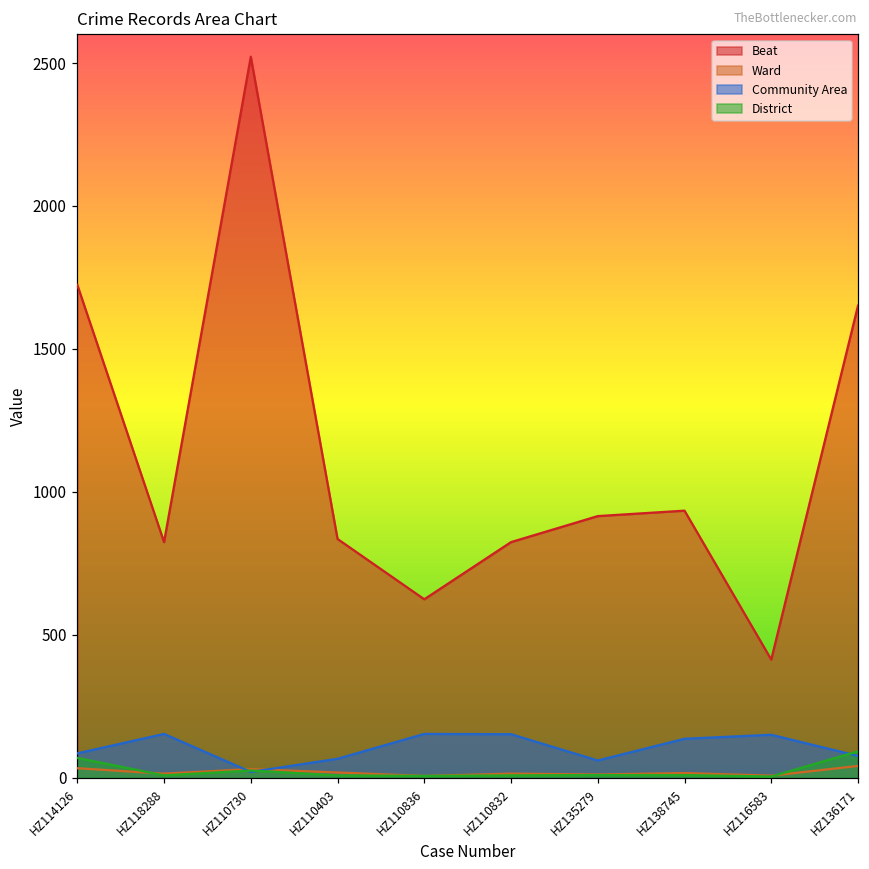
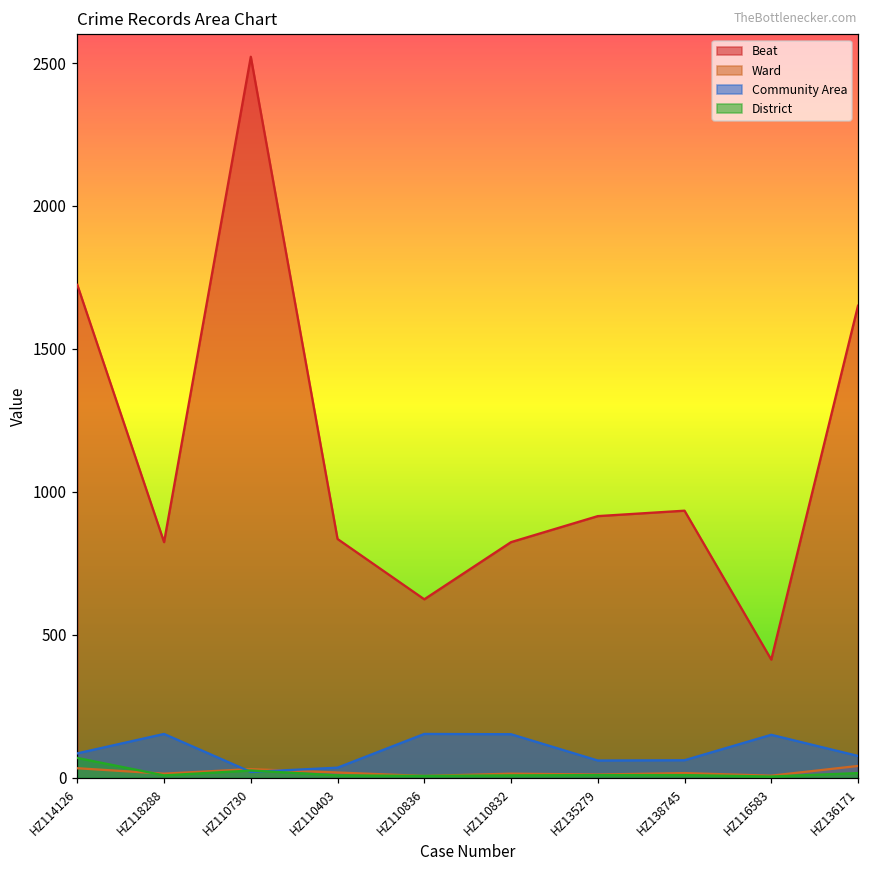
  {
    "Community Area": {
      "HZ114126": 90,
      "HZ118288": 150,
-     "HZ110403": 70,
+     "HZ110403": 40,
      "HZ110836": 150,
      "HZ110832": 150,
      "HZ135279": 60,
-     "HZ138745": 140,
+     "HZ138745": 60,
      "HZ116583": 150,
      "HZ136171": 80
    },
    "District": {
      "HZ114126": 70,
      "HZ110403": 10,
-     "HZ136171": 90
+     "HZ136171": 20
    }
  }
